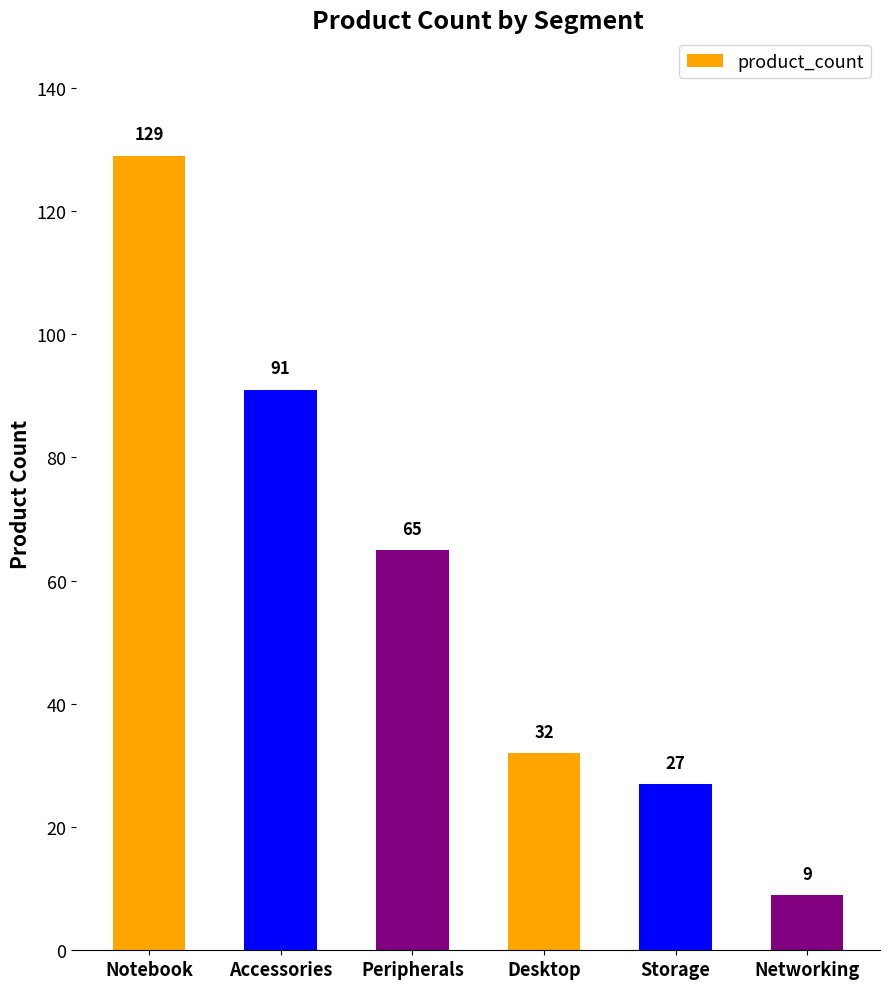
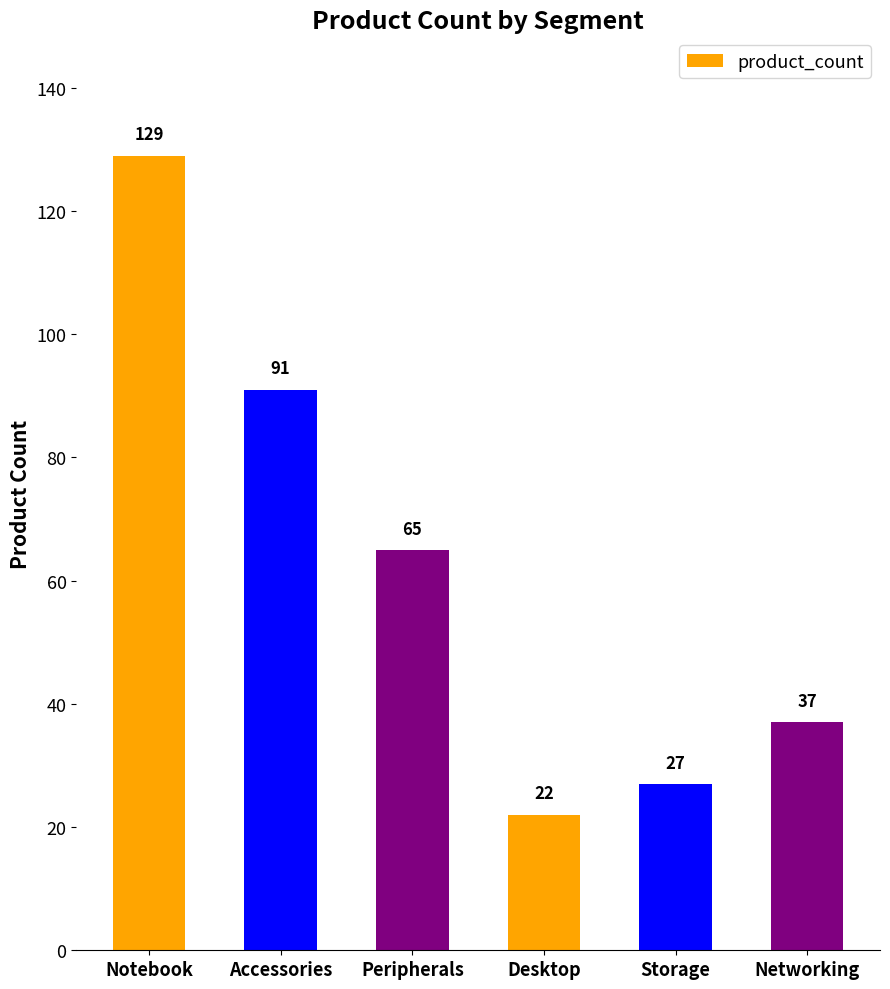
  {
    "Notebook": 129,
    "Accessories": 91,
    "Peripherals": 65,
-   "Desktop": 32,
+   "Desktop": 22,
    "Storage": 27,
-   "Networking": 9
+   "Networking": 37
  }
